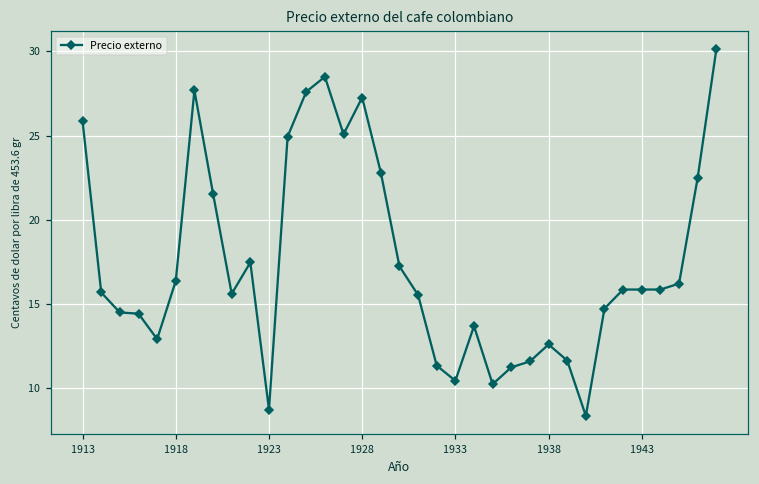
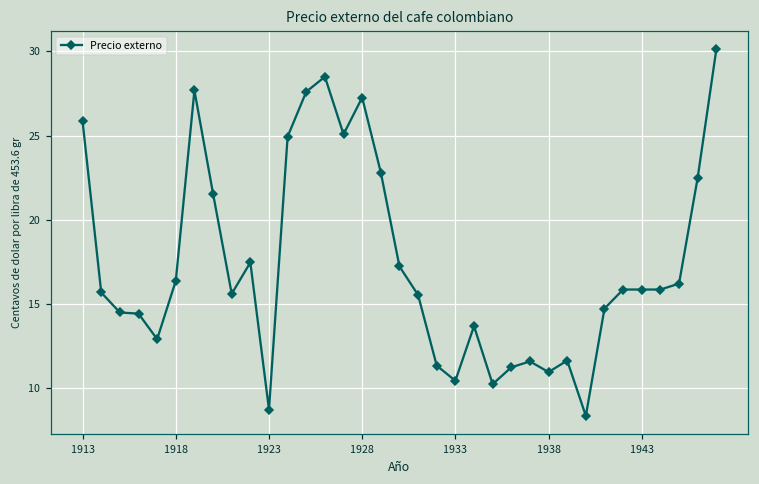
  {
    "1913": 25.8,
    "1918": 16.4,
    "1923": 8.8,
    "1928": 27.3,
    "1933": 10.5,
-   "1938": 12.6,
+   "1938": 11.0,
    "1943": 15.9
  }
